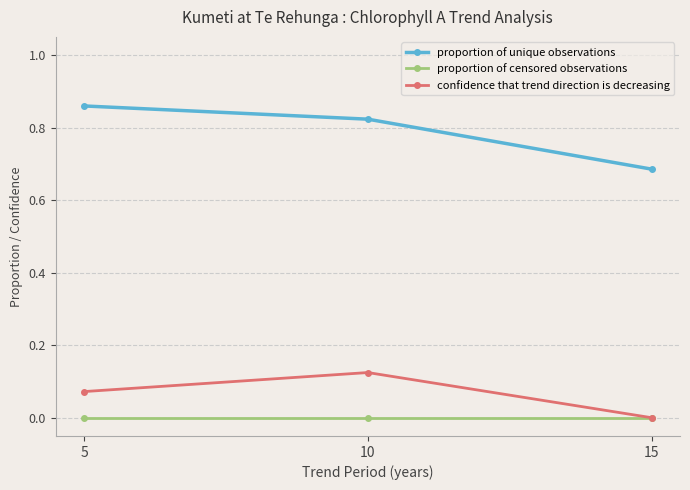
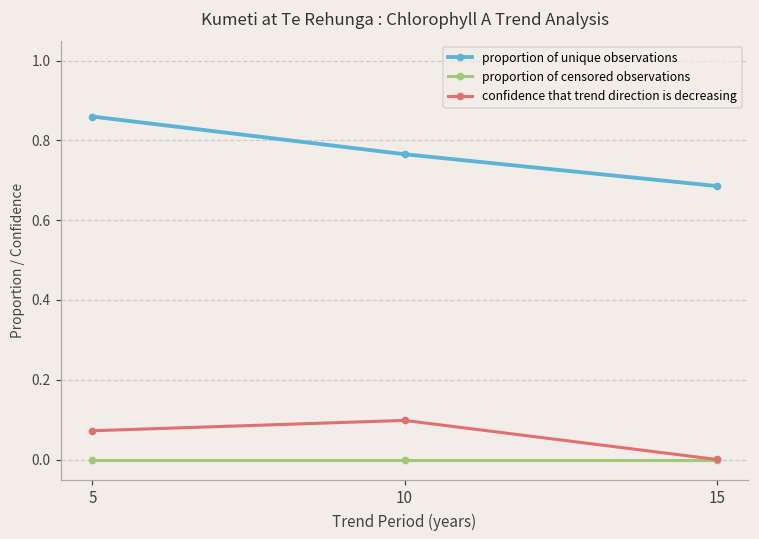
  {
    "proportion of unique observations": {
      "5": 0.86,
-     "10": 0.82,
+     "10": 0.77,
      "15": 0.69
    },
    "proportion of censored observations": {
      "5": 0.00,
      "10": 0.00
    },
    "confidence that trend direction is decreasing": {
      "5": 0.07,
-     "10": 0.12
+     "10": 0.10
    }
  }
